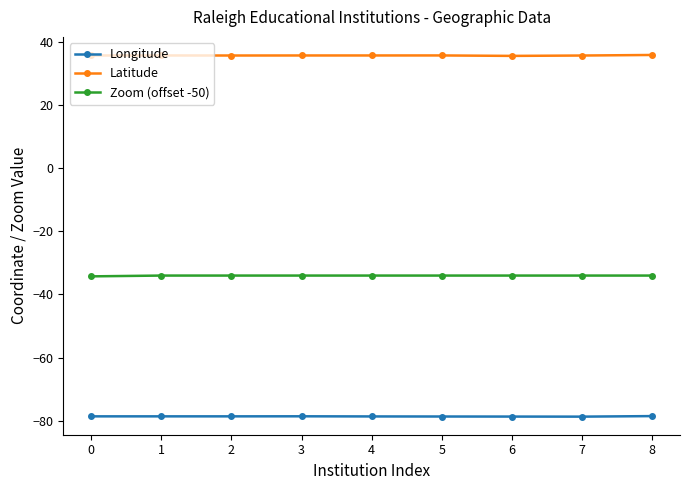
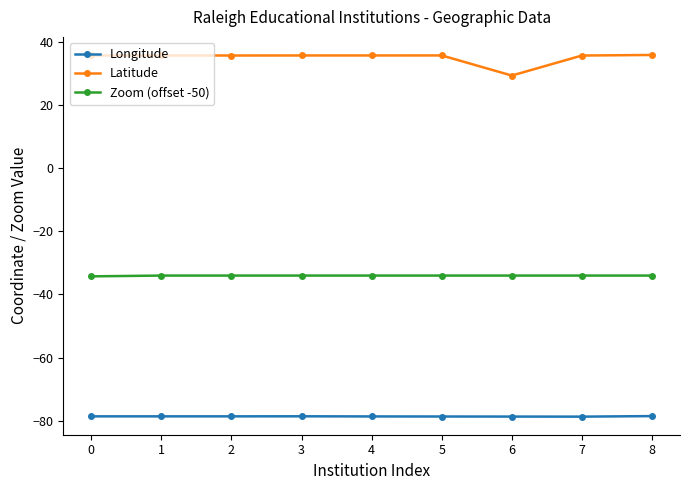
  {
    "Longitude": {
      "0": -79,
      "1": -79,
      "2": -79,
      "3": -79,
      "4": -79,
      "5": -79,
      "6": -79,
      "7": -79,
      "8": -79
    },
    "Latitude": {
      "2": 36,
      "3": 36,
      "4": 36,
      "5": 36,
-     "6": 36,
+     "6": 29,
      "7": 36,
      "8": 36
    },
    "Zoom (offset -50)": {
      "0": -34,
      "1": -34,
      "2": -34,
      "3": -34,
      "4": -34,
      "5": -34,
      "6": -34,
      "7": -34,
      "8": -34
    }
  }
